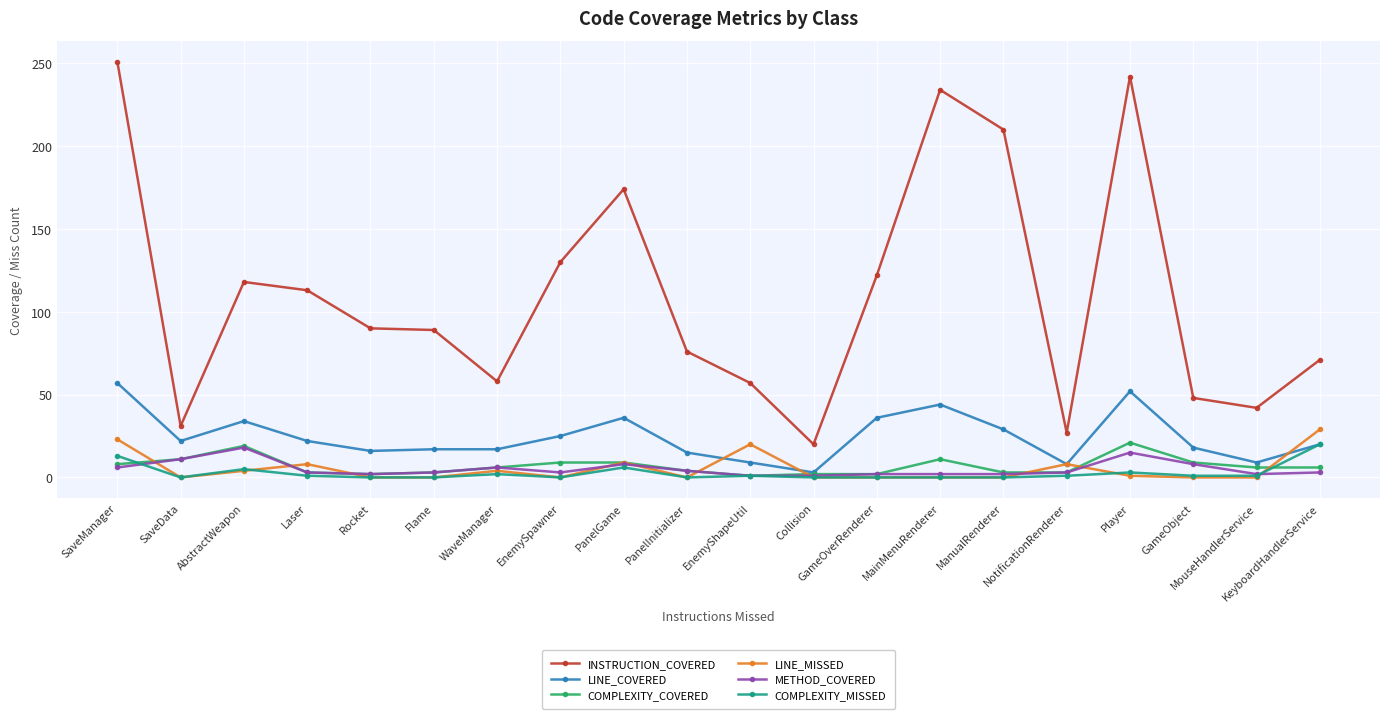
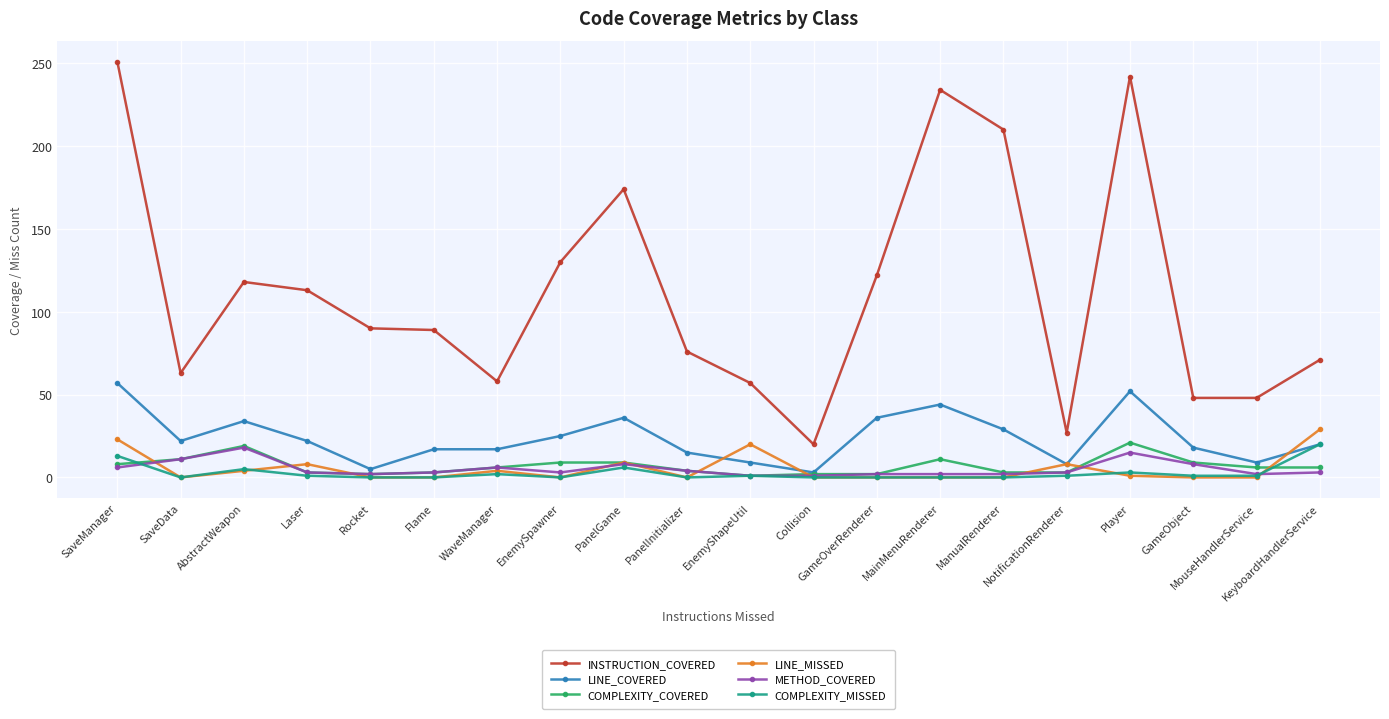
  {
    "INSTRUCTION_COVERED": {
      "SaveManager": 251,
-     "SaveData": 31,
+     "SaveData": 63,
      "AbstractWeapon": 118,
      "Laser": 113,
      "Rocket": 90,
      "Flame": 89,
      "WaveManager": 58,
      "EnemySpawner": 130,
      "PanelGame": 174,
      "PanelInitializer": 76,
      "EnemyShapeUtil": 57,
      "Collision": 20,
      "GameOverRenderer": 122,
      "MainMenuRenderer": 234,
      "ManualRenderer": 210,
      "NotificationRenderer": 27,
      "Player": 242,
      "GameObject": 48,
-     "MouseHandlerService": 42,
+     "MouseHandlerService": 48,
      "KeyboardHandlerService": 71
    },
    "LINE_COVERED": {
      "SaveManager": 57,
      "SaveData": 22,
      "AbstractWeapon": 34,
      "Laser": 22,
-     "Rocket": 16,
+     "Rocket": 5,
      "Flame": 17,
      "WaveManager": 17,
      "EnemySpawner": 25,
      "PanelGame": 36,
      "PanelInitializer": 15,
      "EnemyShapeUtil": 9,
      "GameOverRenderer": 36,
      "MainMenuRenderer": 44,
      "ManualRenderer": 29,
      "Player": 52,
      "GameObject": 18,
      "MouseHandlerService": 9
    },
    "LINE_MISSED": {
      "SaveManager": 23,
      "Laser": 8,
      "WaveManager": 4,
      "EnemyShapeUtil": 20,
      "Player": 1,
      "KeyboardHandlerService": 29
    },
    "METHOD_COVERED": {
      "SaveManager": 6,
      "EnemySpawner": 3,
      "MainMenuRenderer": 2,
      "Player": 15,
      "KeyboardHandlerService": 3
    }
  }
